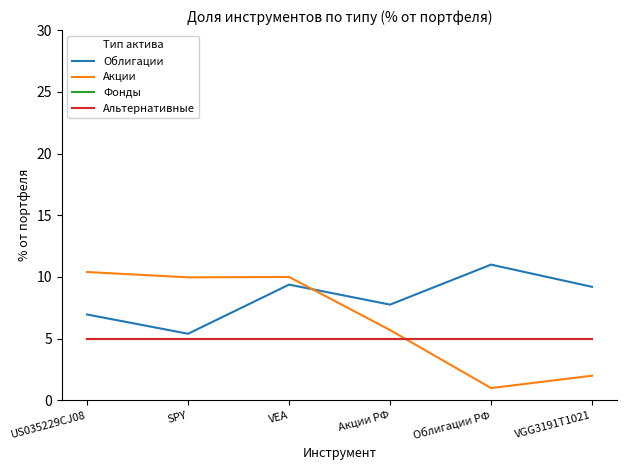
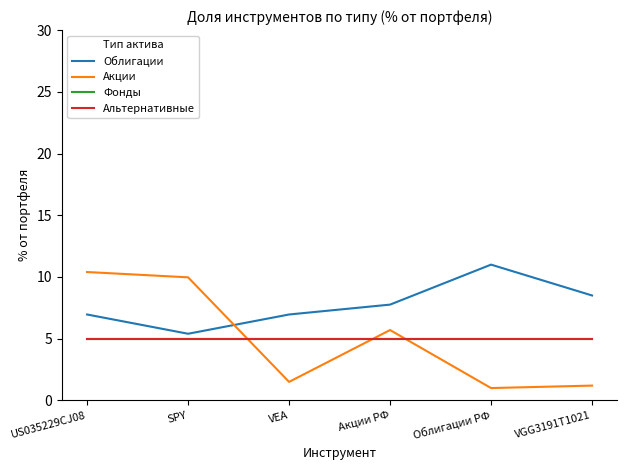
  {
    "Облигации": {
      "US035229CJ08": 7.0,
      "SPY": 5.4,
-     "VEA": 9.4,
+     "VEA": 7.0,
      "Акции РФ": 7.8,
      "Облигации РФ": 11.0,
-     "VGG3191T1021": 9.2
+     "VGG3191T1021": 8.5
    },
    "Акции": {
      "US035229CJ08": 10.4,
      "SPY": 10.0,
-     "VEA": 10.0,
+     "VEA": 1.5,
      "Акции РФ": 5.7,
      "Облигации РФ": 1.0,
-     "VGG3191T1021": 2.0
+     "VGG3191T1021": 1.2
    },
    "Альтернативные": {
      "US035229CJ08": 5.0,
      "SPY": 5.0,
      "VEA": 5.0,
      "Акции РФ": 5.0,
      "Облигации РФ": 5.0,
      "VGG3191T1021": 5.0
    }
  }
